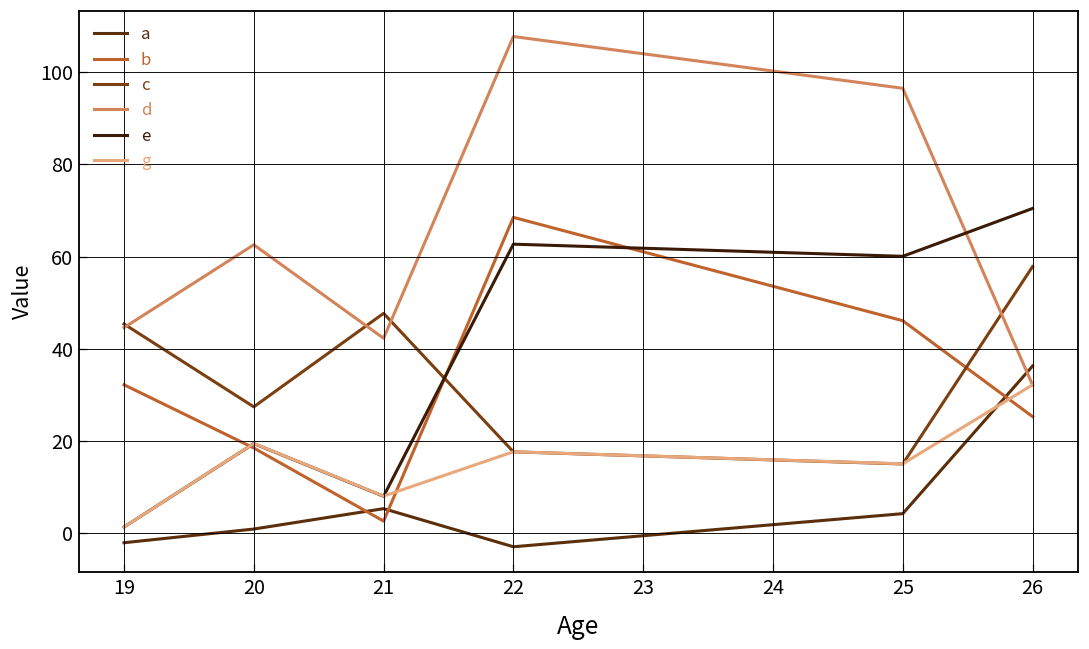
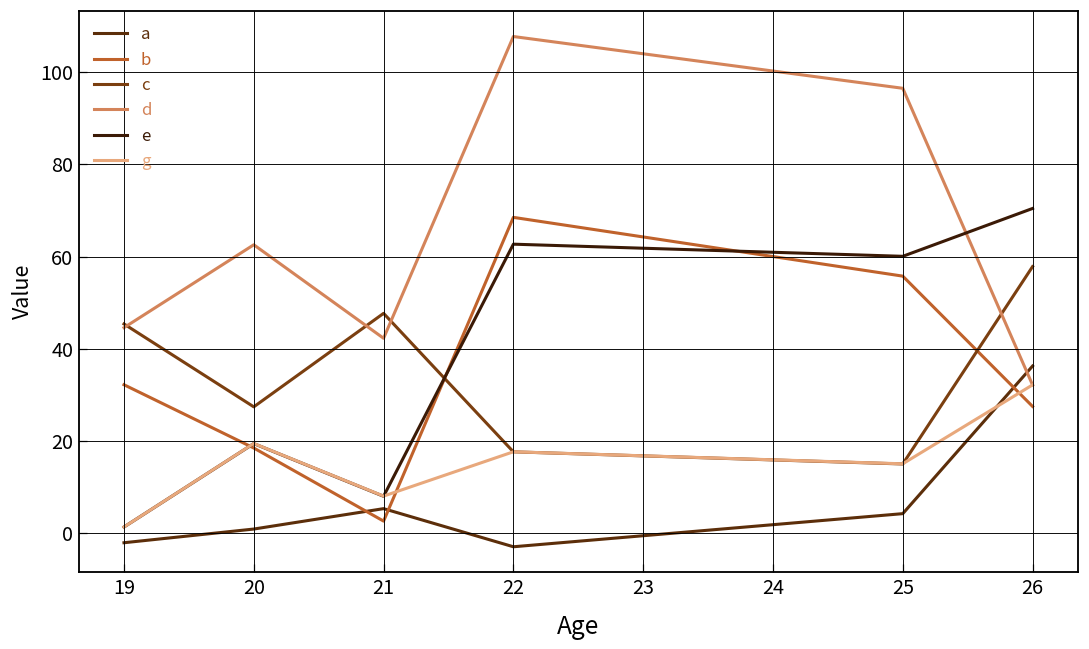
  {
    "b": {
      "19": 32,
      "20": 19,
      "21": 3,
      "22": 69,
-     "25": 46,
-     "26": 25
+     "25": 56,
+     "26": 28
    }
  }
